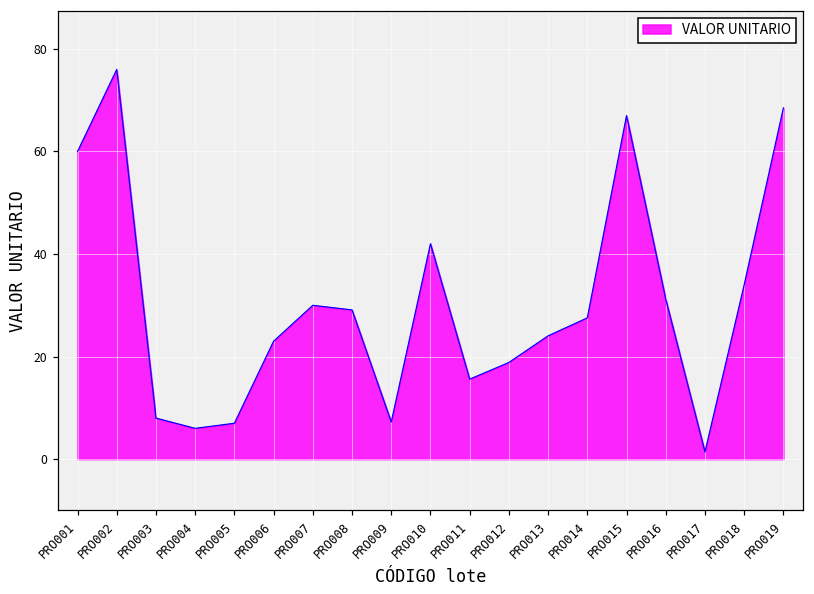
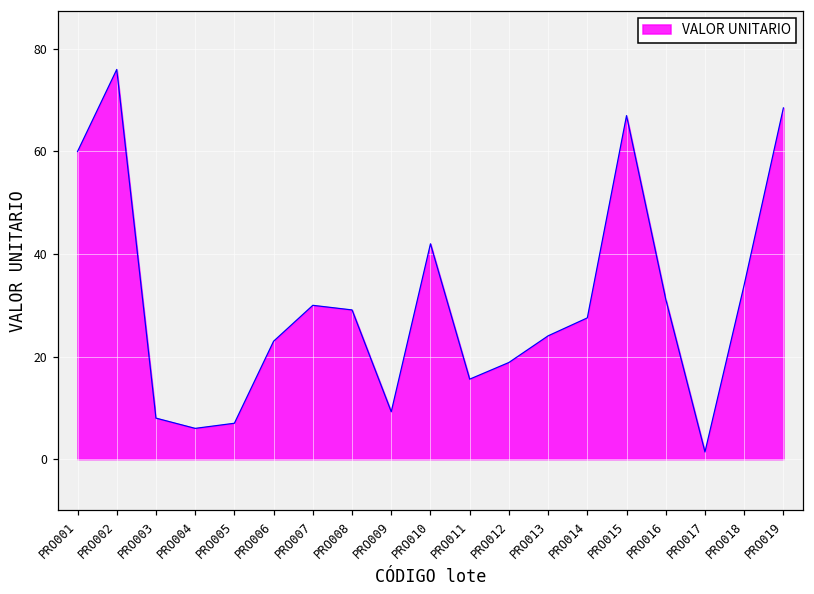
  {
    "PRO001": 60,
    "PRO002": 76,
    "PRO003": 8,
    "PRO004": 6,
    "PRO005": 7,
    "PRO006": 23,
    "PRO007": 30,
    "PRO008": 29,
-   "PRO009": 7,
+   "PRO009": 9,
    "PRO010": 42,
    "PRO011": 16,
    "PRO012": 19,
    "PRO013": 24,
    "PRO014": 28,
    "PRO015": 67,
    "PRO016": 31,
    "PRO017": 1,
    "PRO018": 34,
    "PRO019": 69
  }
